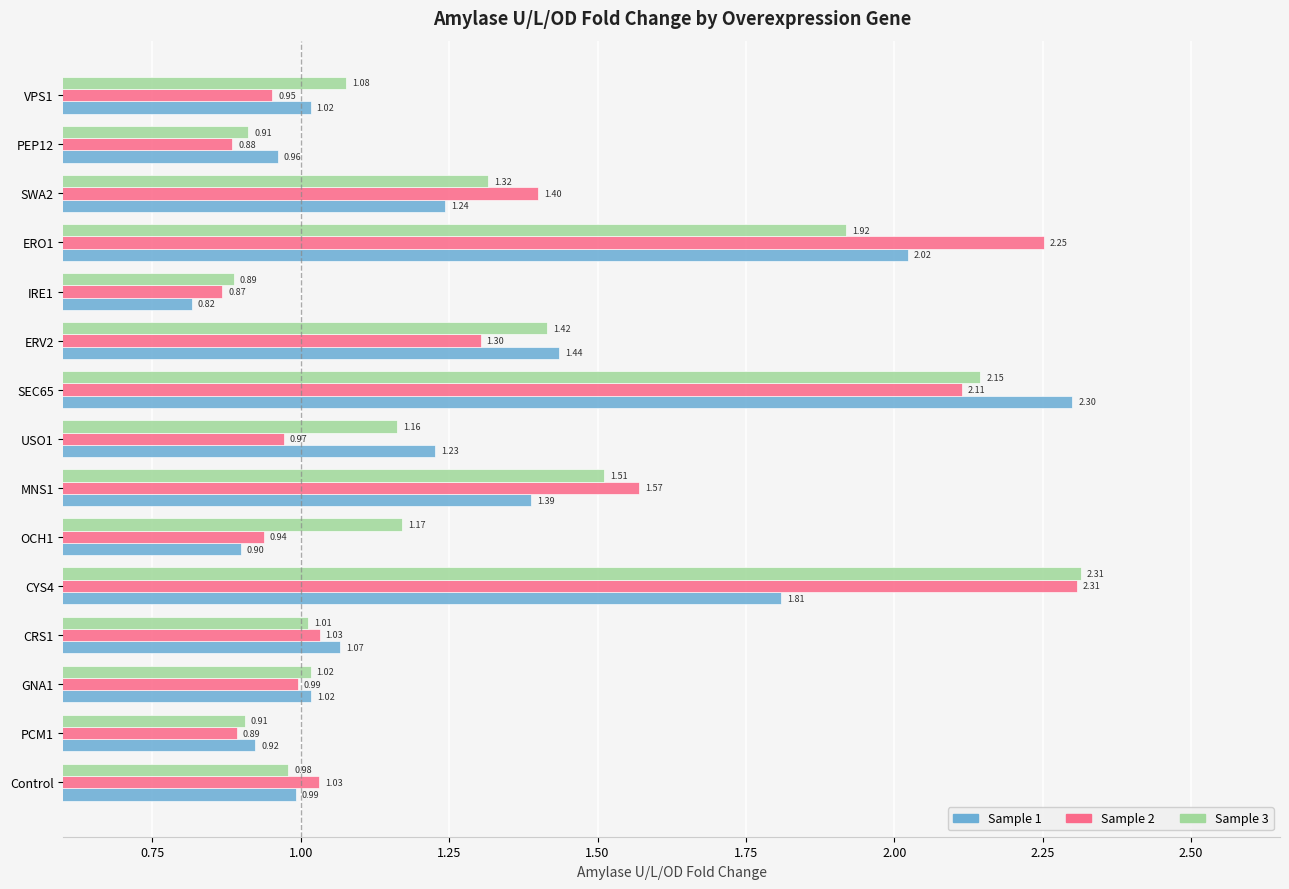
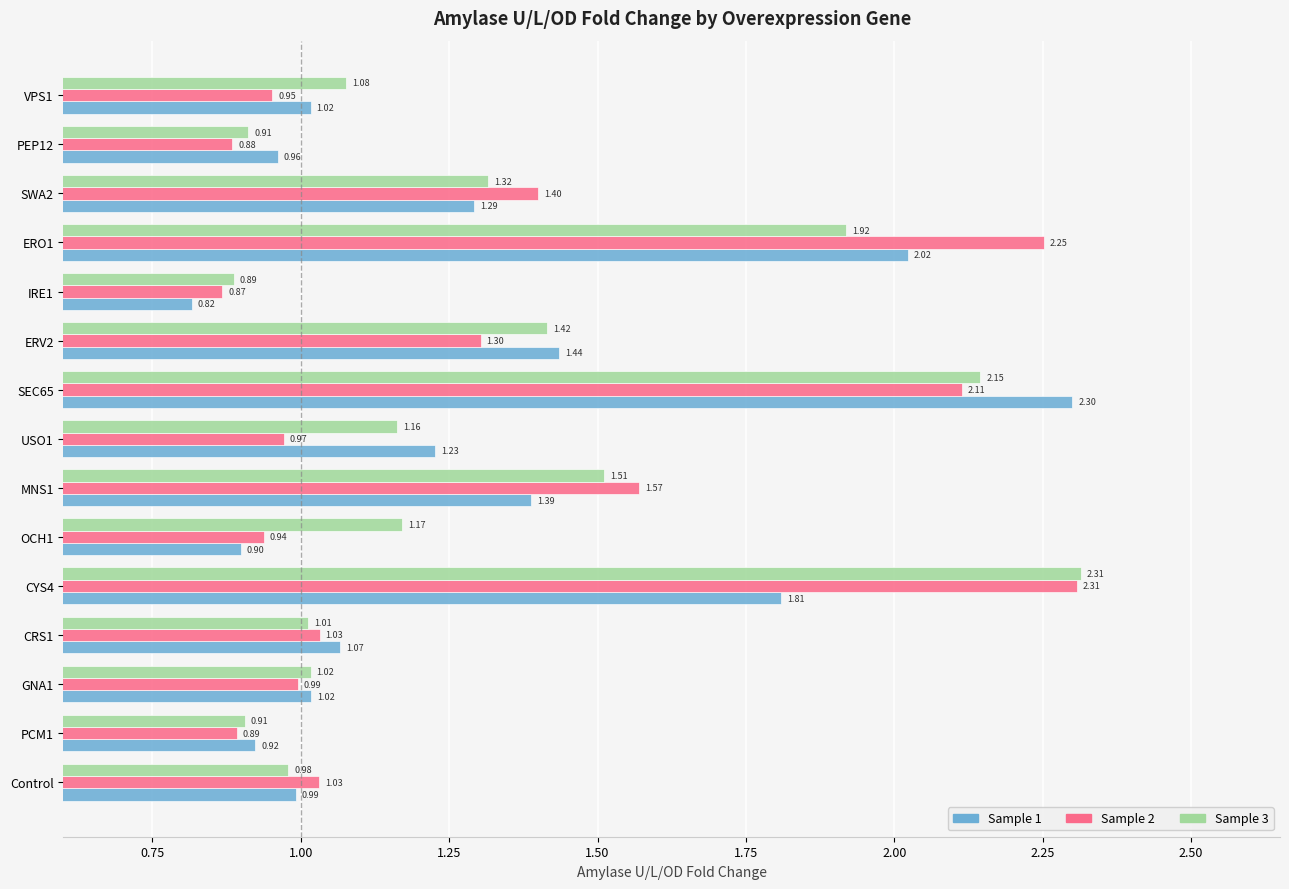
  {
    "Sample 1": {
      "VPS1": 1.02,
      "PEP12": 0.96,
-     "SWA2": 1.24,
+     "SWA2": 1.29,
      "ERO1": 2.02,
      "IRE1": 0.82,
      "ERV2": 1.44,
      "SEC65": 2.30,
      "USO1": 1.23,
      "MNS1": 1.39,
      "OCH1": 0.90,
      "CYS4": 1.81,
      "CRS1": 1.07,
      "GNA1": 1.02,
      "PCM1": 0.92,
      "Control": 0.99
    },
    "Sample 2": {
      "VPS1": 0.95,
      "PEP12": 0.88,
      "SWA2": 1.40,
      "ERO1": 2.25,
      "IRE1": 0.87,
      "ERV2": 1.30,
      "SEC65": 2.11,
      "USO1": 0.97,
      "MNS1": 1.57,
      "OCH1": 0.94,
      "CYS4": 2.31,
      "CRS1": 1.03,
      "GNA1": 0.99,
      "PCM1": 0.89,
      "Control": 1.03
    },
    "Sample 3": {
      "VPS1": 1.08,
      "PEP12": 0.91,
      "SWA2": 1.32,
      "ERO1": 1.92,
      "IRE1": 0.89,
      "ERV2": 1.42,
      "SEC65": 2.15,
      "USO1": 1.16,
      "MNS1": 1.51,
      "OCH1": 1.17,
      "CYS4": 2.31,
      "CRS1": 1.01,
      "GNA1": 1.02,
      "PCM1": 0.91,
      "Control": 0.98
    }
  }
